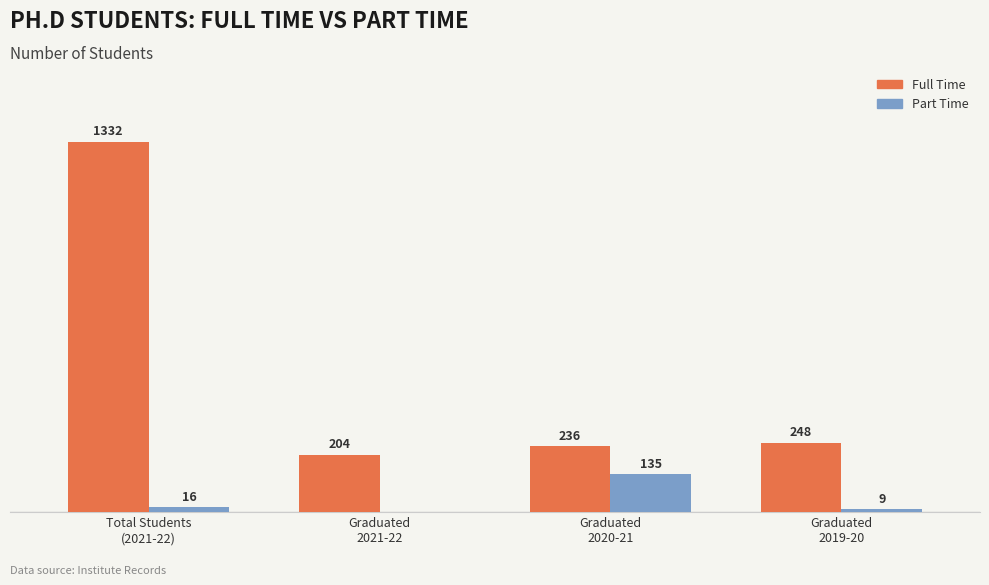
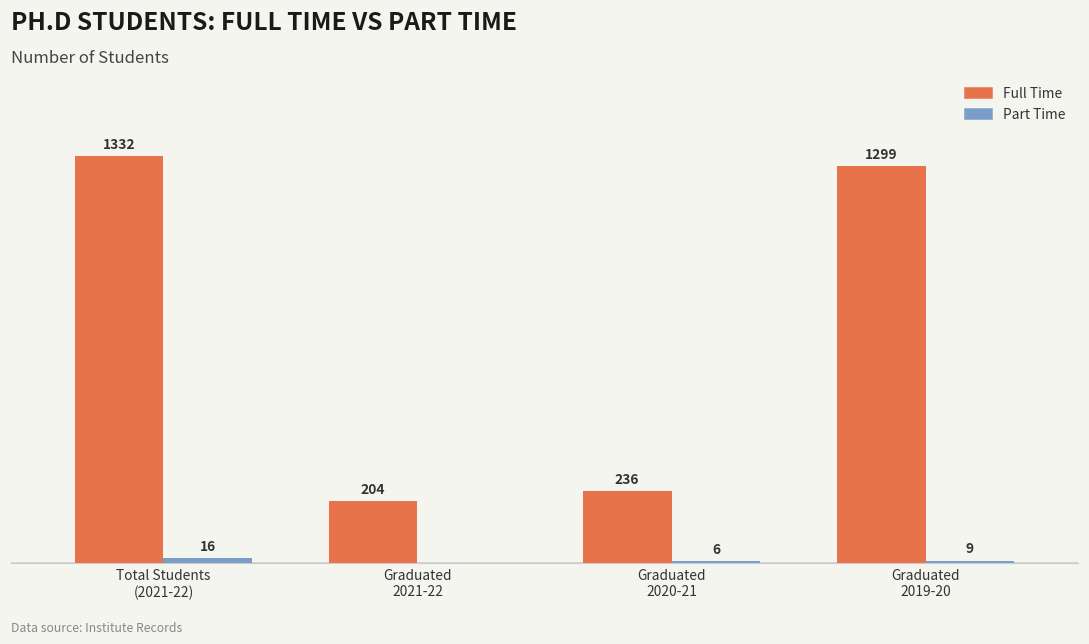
  {
    "Full Time": {
      "Total Students (2021-22)": 1332,
      "Graduated 2021-22": 204,
      "Graduated 2020-21": 236,
-     "Graduated 2019-20": 248
+     "Graduated 2019-20": 1299
    },
    "Part Time": {
      "Total Students (2021-22)": 16,
-     "Graduated 2020-21": 135,
+     "Graduated 2020-21": 6,
      "Graduated 2019-20": 9
    }
  }
